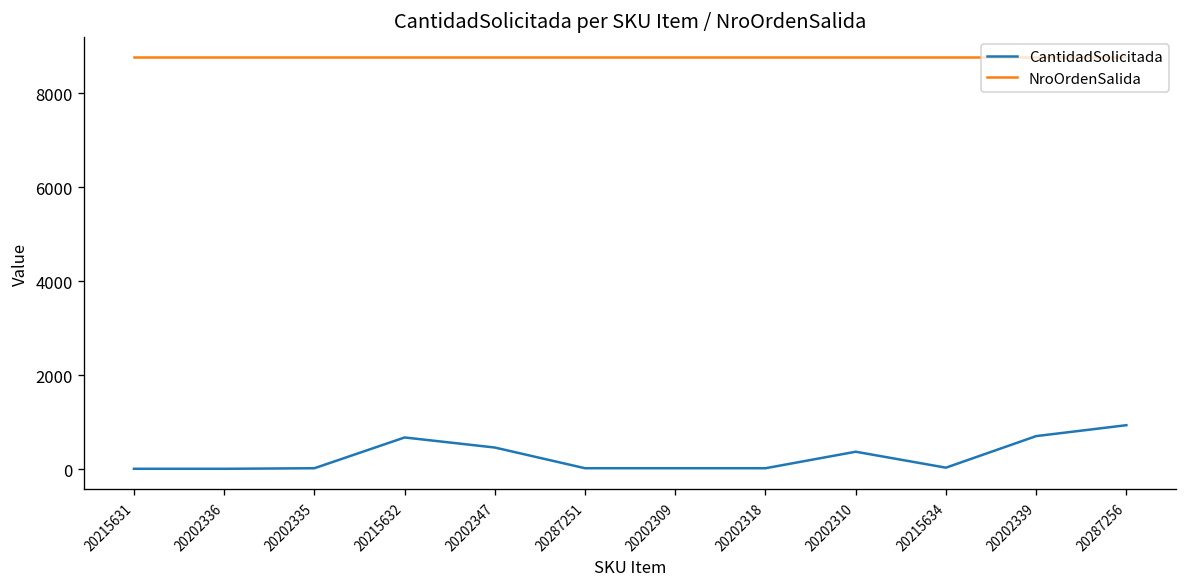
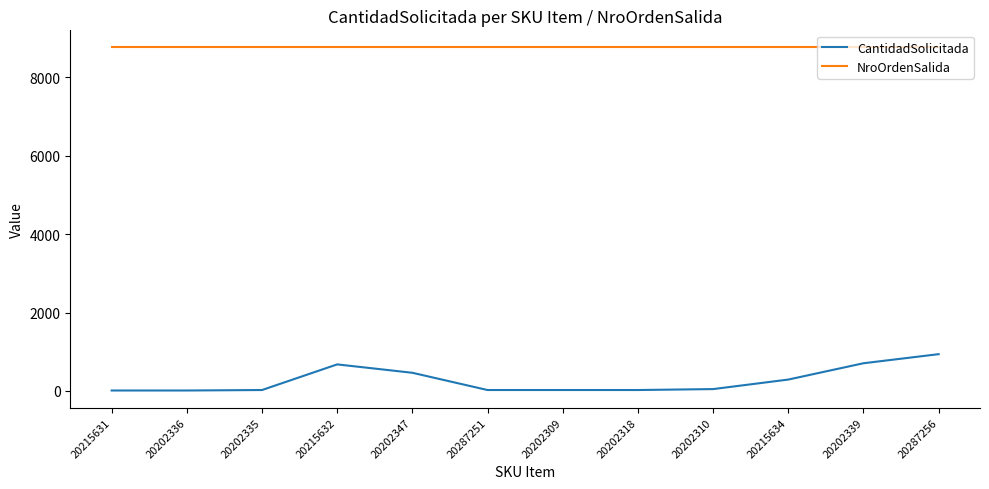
  {
    "CantidadSolicitada": {
      "20215631": 0,
      "20202336": 0,
      "20202335": 0,
      "20215632": 700,
      "20202347": 500,
      "20287251": 0,
      "20202309": 0,
      "20202318": 0,
-     "20202310": 400,
-     "20215634": 0,
+     "20202310": 0,
+     "20215634": 300,
      "20202339": 700,
      "20287256": 900
    },
    "NroOrdenSalida": {
      "20215631": 8800,
      "20202336": 8800,
      "20202335": 8800,
      "20215632": 8800,
      "20202347": 8800,
      "20287251": 8800,
      "20202309": 8800,
      "20202318": 8800,
      "20202310": 8800,
      "20215634": 8800
    }
  }
